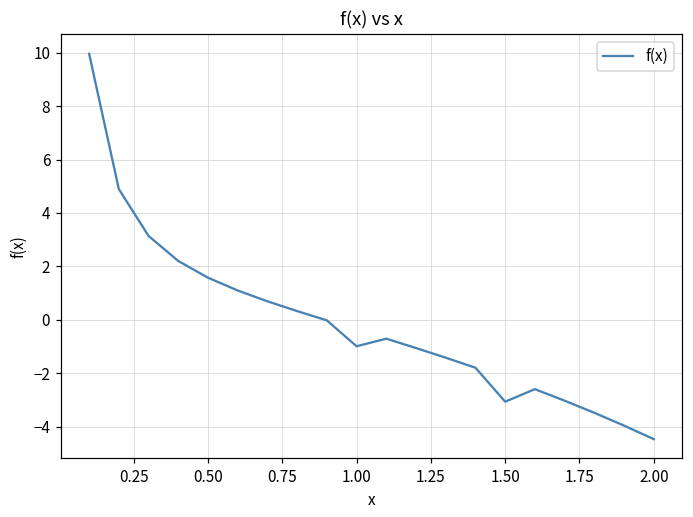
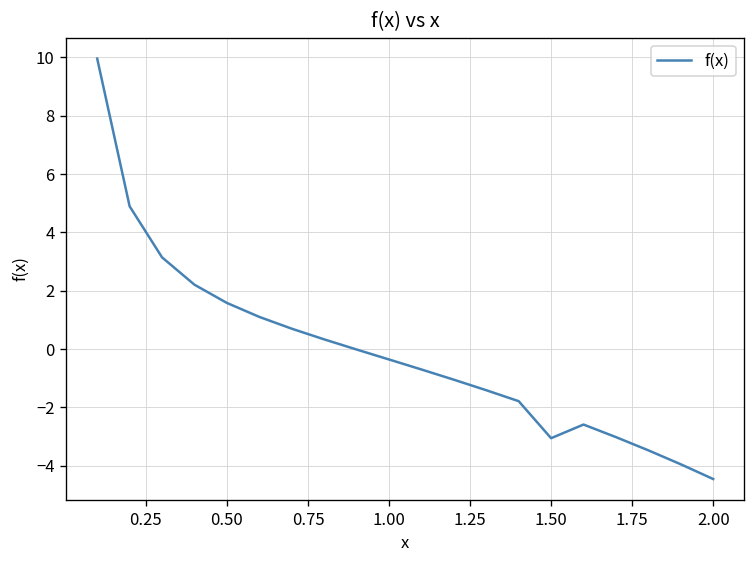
  {
    "0.50": 1.6,
-   "1.00": -1.0,
+   "1.00": -0.4,
    "1.50": -3.1,
    "2.00": -4.5
  }
